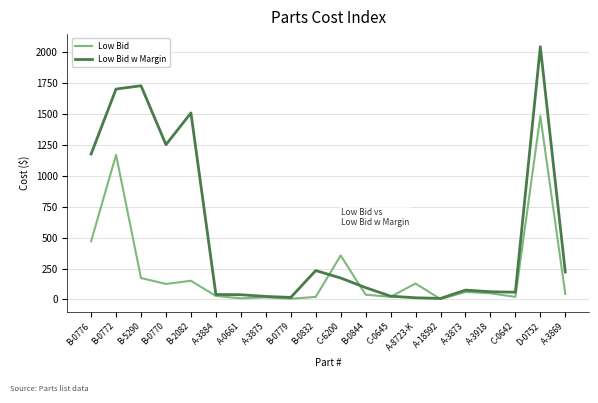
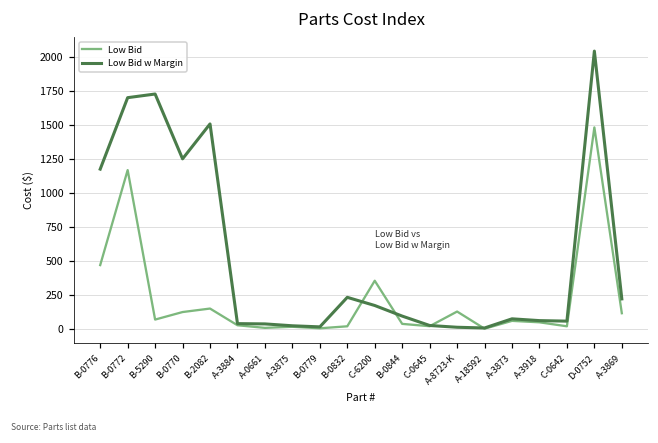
  {
    "Low Bid": {
      "B-0776": 470,
      "B-0772": 1170,
-     "B-5290": 170,
+     "B-5290": 70,
      "B-0770": 130,
      "B-2082": 150,
      "A-0661": 10,
      "B-0832": 20,
      "C-6200": 360,
      "B-0844": 40,
      "A-8723-K": 130,
      "C-0642": 20,
      "D-0752": 1480,
-     "A-3869": 40
+     "A-3869": 120
    },
    "Low Bid w Margin": {
      "B-0776": 1180,
      "B-0772": 1700,
      "B-5290": 1730,
      "B-0770": 1250,
      "B-2082": 1510,
      "A-0661": 40,
      "B-0832": 230,
      "C-6200": 170,
      "B-0844": 100,
      "A-8723-K": 10,
      "C-0642": 60,
      "D-0752": 2040,
      "A-3869": 220
    }
  }
